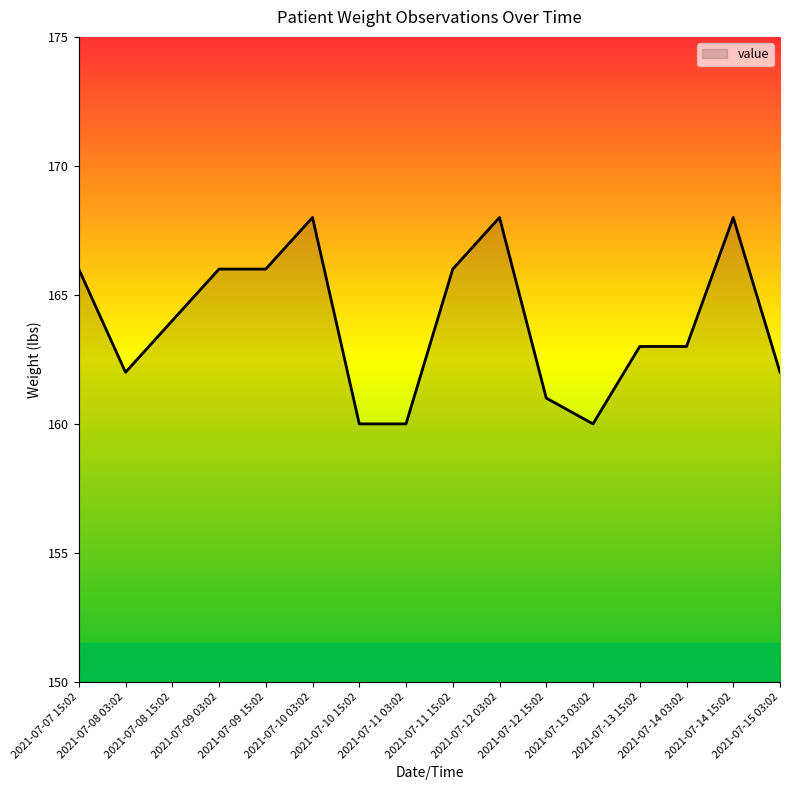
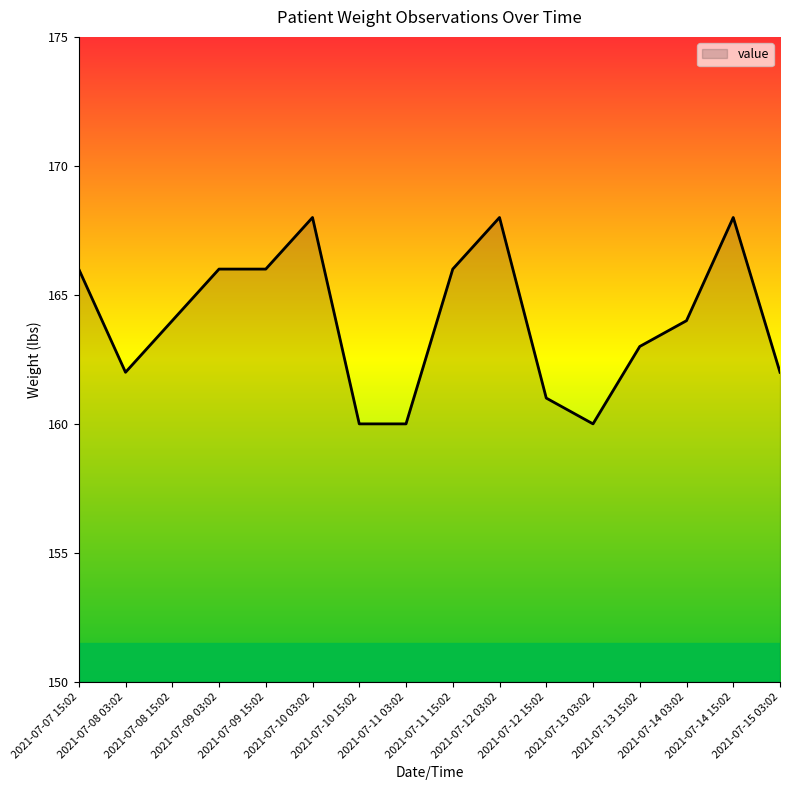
  {
    "2021-07-07 15:02": 166,
    "2021-07-08 03:02": 162,
    "2021-07-08 15:02": 164,
    "2021-07-09 03:02": 166,
    "2021-07-09 15:02": 166,
    "2021-07-10 03:02": 168,
    "2021-07-10 15:02": 160,
    "2021-07-11 03:02": 160,
    "2021-07-11 15:02": 166,
    "2021-07-12 03:02": 168,
    "2021-07-12 15:02": 161,
    "2021-07-13 03:02": 160,
    "2021-07-13 15:02": 163,
-   "2021-07-14 03:02": 163,
+   "2021-07-14 03:02": 164,
    "2021-07-14 15:02": 168,
    "2021-07-15 03:02": 162
  }
